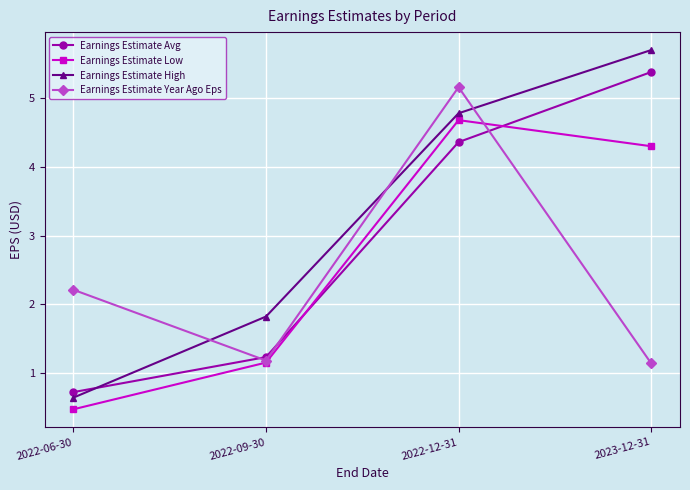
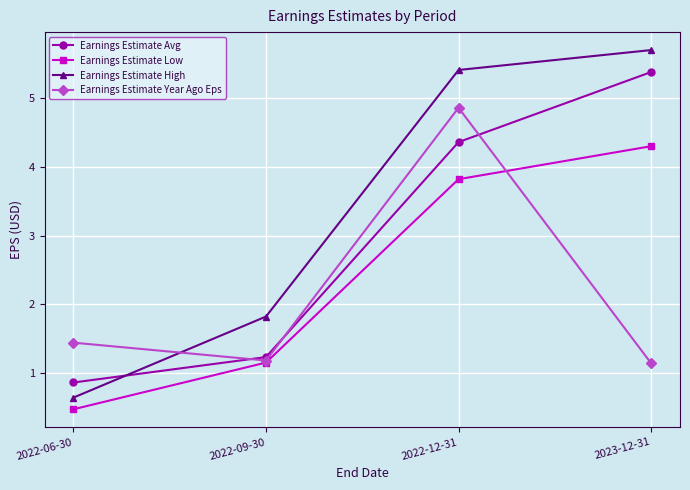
  {
    "Earnings Estimate Avg": {
-     "2022-06-30": 0.7,
+     "2022-06-30": 0.9,
      "2022-09-30": 1.2,
      "2022-12-31": 4.4,
      "2023-12-31": 5.4
    },
    "Earnings Estimate Low": {
      "2022-06-30": 0.5,
-     "2022-12-31": 4.7,
+     "2022-12-31": 3.8,
      "2023-12-31": 4.3
    },
    "Earnings Estimate High": {
      "2022-06-30": 0.6,
      "2022-09-30": 1.8,
-     "2022-12-31": 4.8,
+     "2022-12-31": 5.4,
      "2023-12-31": 5.7
    },
    "Earnings Estimate Year Ago Eps": {
-     "2022-06-30": 2.2,
-     "2022-12-31": 5.2,
+     "2022-06-30": 1.4,
+     "2022-12-31": 4.9,
      "2023-12-31": 1.1
    }
  }
